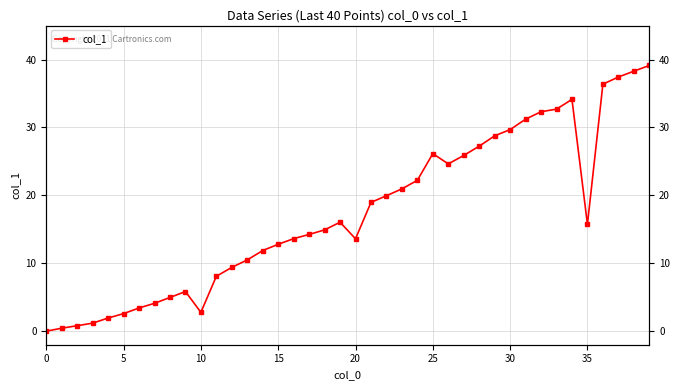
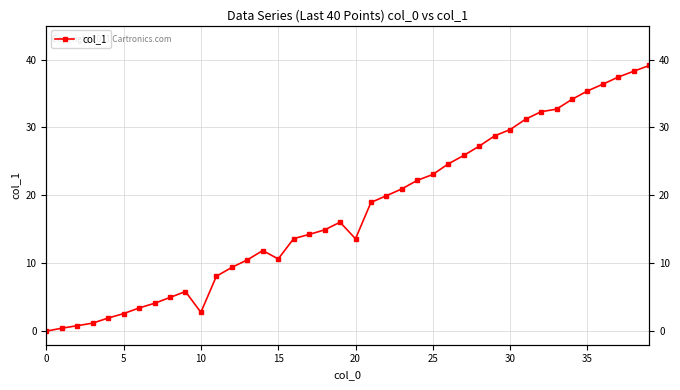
  {
    "0": 0,
    "5": 3,
    "10": 3,
-   "15": 13,
+   "15": 11,
    "20": 14,
-   "25": 26,
+   "25": 23,
    "30": 30,
-   "35": 16
+   "35": 35
  }
